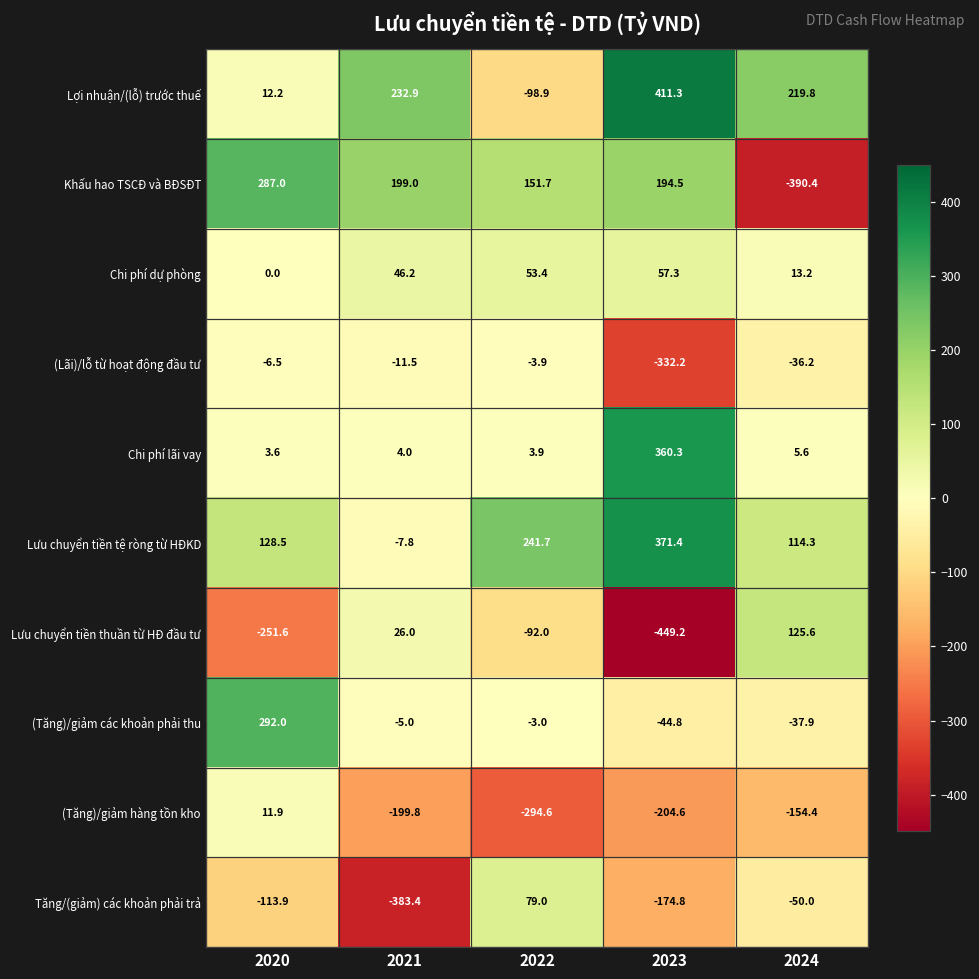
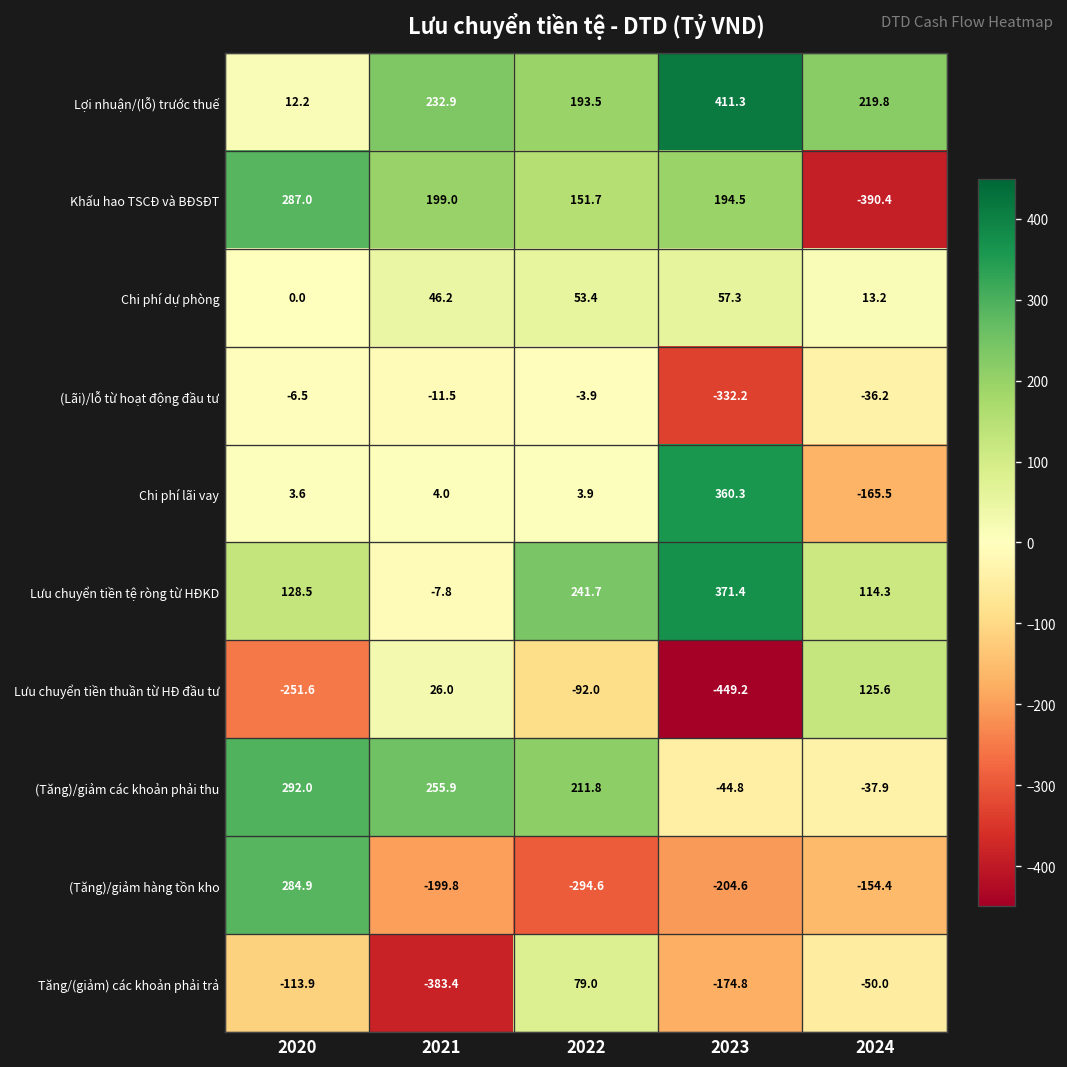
  {
    "Lợi nhuận/(lỗ) trước thuế": {
      "2020": 12.2,
      "2021": 232.9,
-     "2022": -98.9,
+     "2022": 193.5,
      "2023": 411.3,
      "2024": 219.8
    },
    "Khấu hao TSCĐ và BĐSĐT": {
      "2020": 287.0,
      "2021": 199.0,
      "2022": 151.7,
      "2023": 194.5,
      "2024": -390.4
    },
    "Chi phí dự phòng": {
      "2020": 0.0,
      "2021": 46.2,
      "2022": 53.4,
      "2023": 57.3,
      "2024": 13.2
    },
    "(Lãi)/lỗ từ hoạt động đầu tư": {
      "2020": -6.5,
      "2021": -11.5,
      "2022": -3.9,
      "2023": -332.2,
      "2024": -36.2
    },
    "Chi phí lãi vay": {
      "2020": 3.6,
      "2021": 4.0,
      "2022": 3.9,
      "2023": 360.3,
-     "2024": 5.6
+     "2024": -165.5
    },
    "Lưu chuyển tiền tệ ròng từ HĐKD": {
      "2020": 128.5,
      "2021": -7.8,
      "2022": 241.7,
      "2023": 371.4,
      "2024": 114.3
    },
    "Lưu chuyển tiền thuần từ HĐ đầu tư": {
      "2020": -251.6,
      "2021": 26.0,
      "2022": -92.0,
      "2023": -449.2,
      "2024": 125.6
    },
    "(Tăng)/giảm các khoản phải thu": {
      "2020": 292.0,
-     "2021": -5.0,
-     "2022": -3.0,
+     "2021": 255.9,
+     "2022": 211.8,
      "2023": -44.8,
      "2024": -37.9
    },
    "(Tăng)/giảm hàng tồn kho": {
-     "2020": 11.9,
+     "2020": 284.9,
      "2021": -199.8,
      "2022": -294.6,
      "2023": -204.6,
      "2024": -154.4
    },
    "Tăng/(giảm) các khoản phải trả": {
      "2020": -113.9,
      "2021": -383.4,
      "2022": 79.0,
      "2023": -174.8,
      "2024": -50.0
    }
  }
